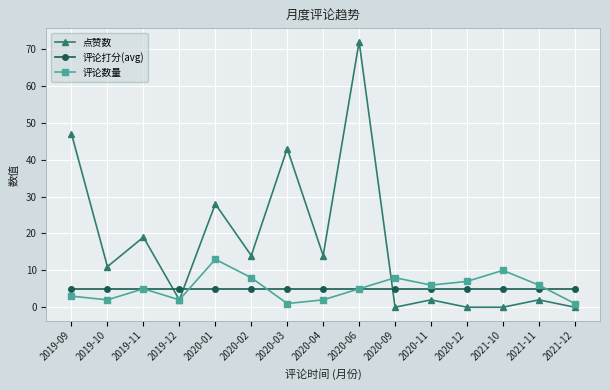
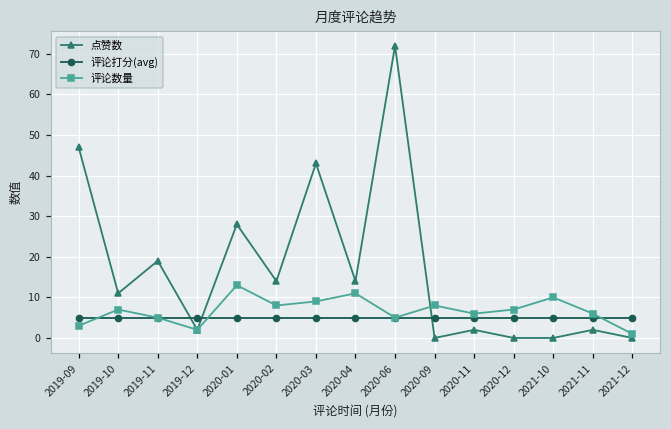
  {
    "评论数量": {
      "2019-09": 3,
-     "2019-10": 2,
+     "2019-10": 7,
      "2020-01": 13,
      "2020-02": 8,
-     "2020-03": 1,
-     "2020-04": 2,
+     "2020-03": 9,
+     "2020-04": 11,
      "2020-09": 8,
      "2020-11": 6,
      "2020-12": 7,
      "2021-10": 10,
      "2021-11": 6,
      "2021-12": 1
    }
  }
